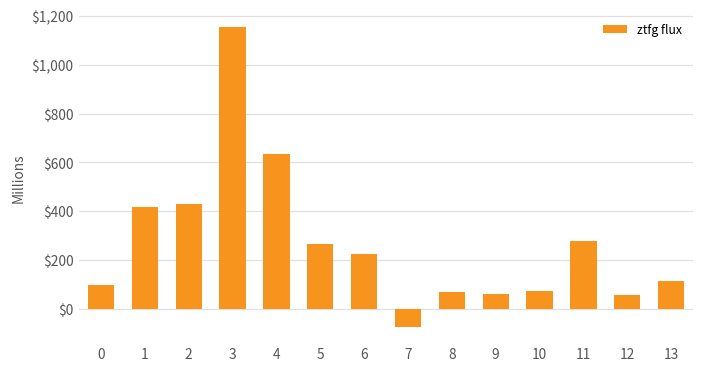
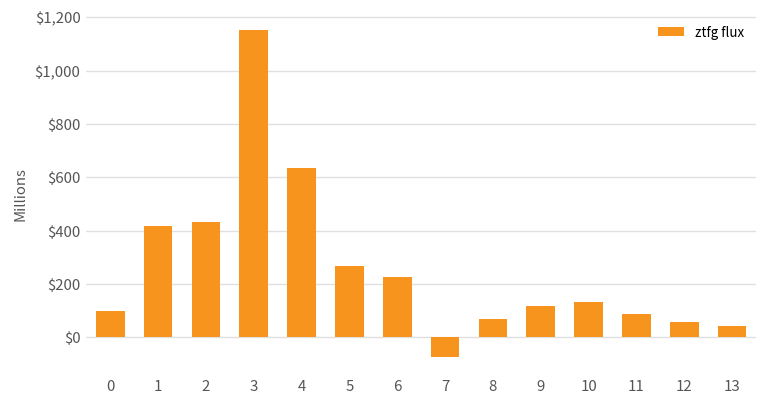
  {
    "0": "$100",
    "1": "$420",
    "2": "$430",
    "3": "$1,150",
    "4": "$630",
    "5": "$270",
    "6": "$220",
    "7": "$-80",
    "8": "$70",
-   "9": "$60",
-   "10": "$70",
-   "11": "$280",
+   "9": "$120",
+   "10": "$130",
+   "11": "$90",
    "12": "$60",
-   "13": "$120"
+   "13": "$40"
  }
